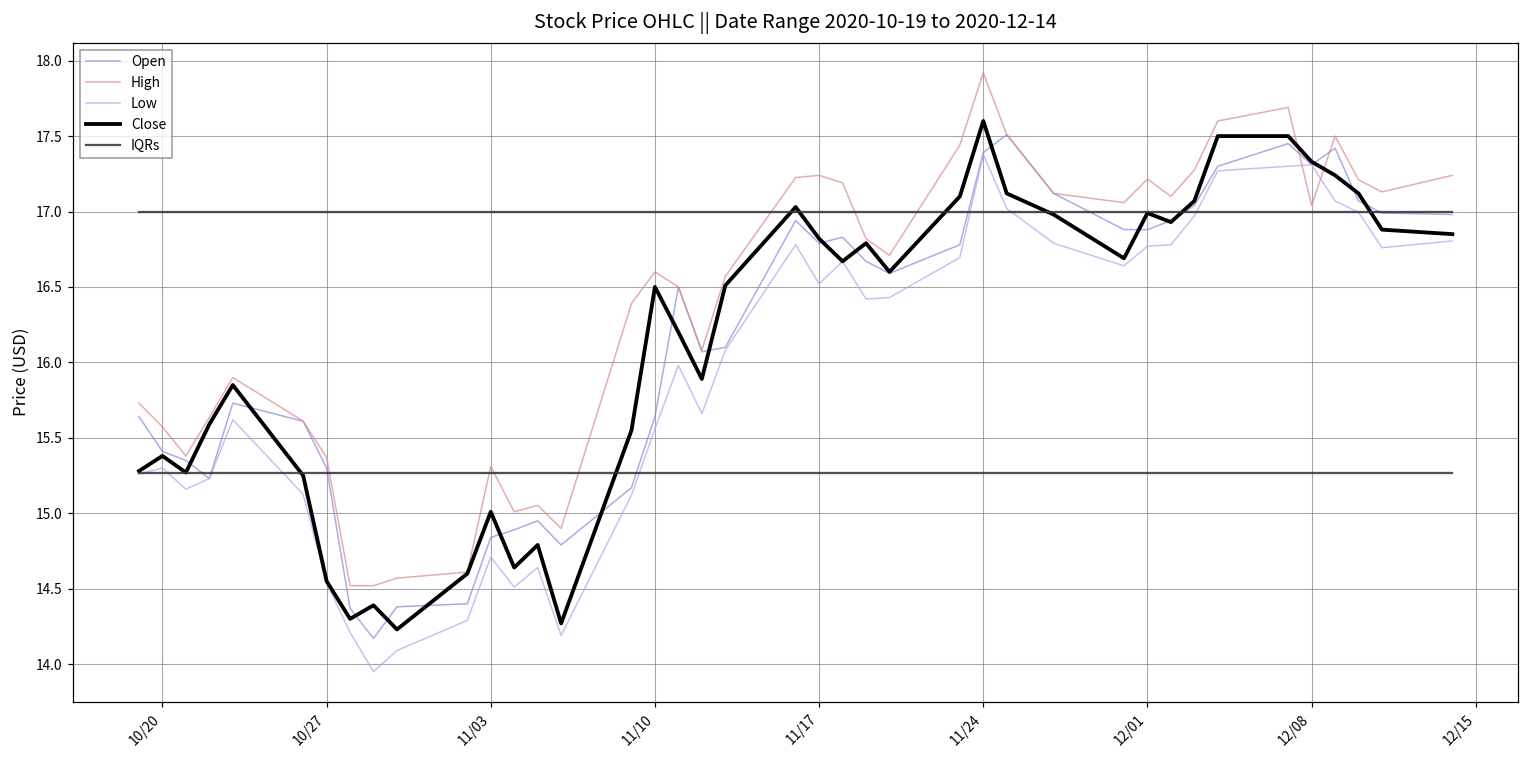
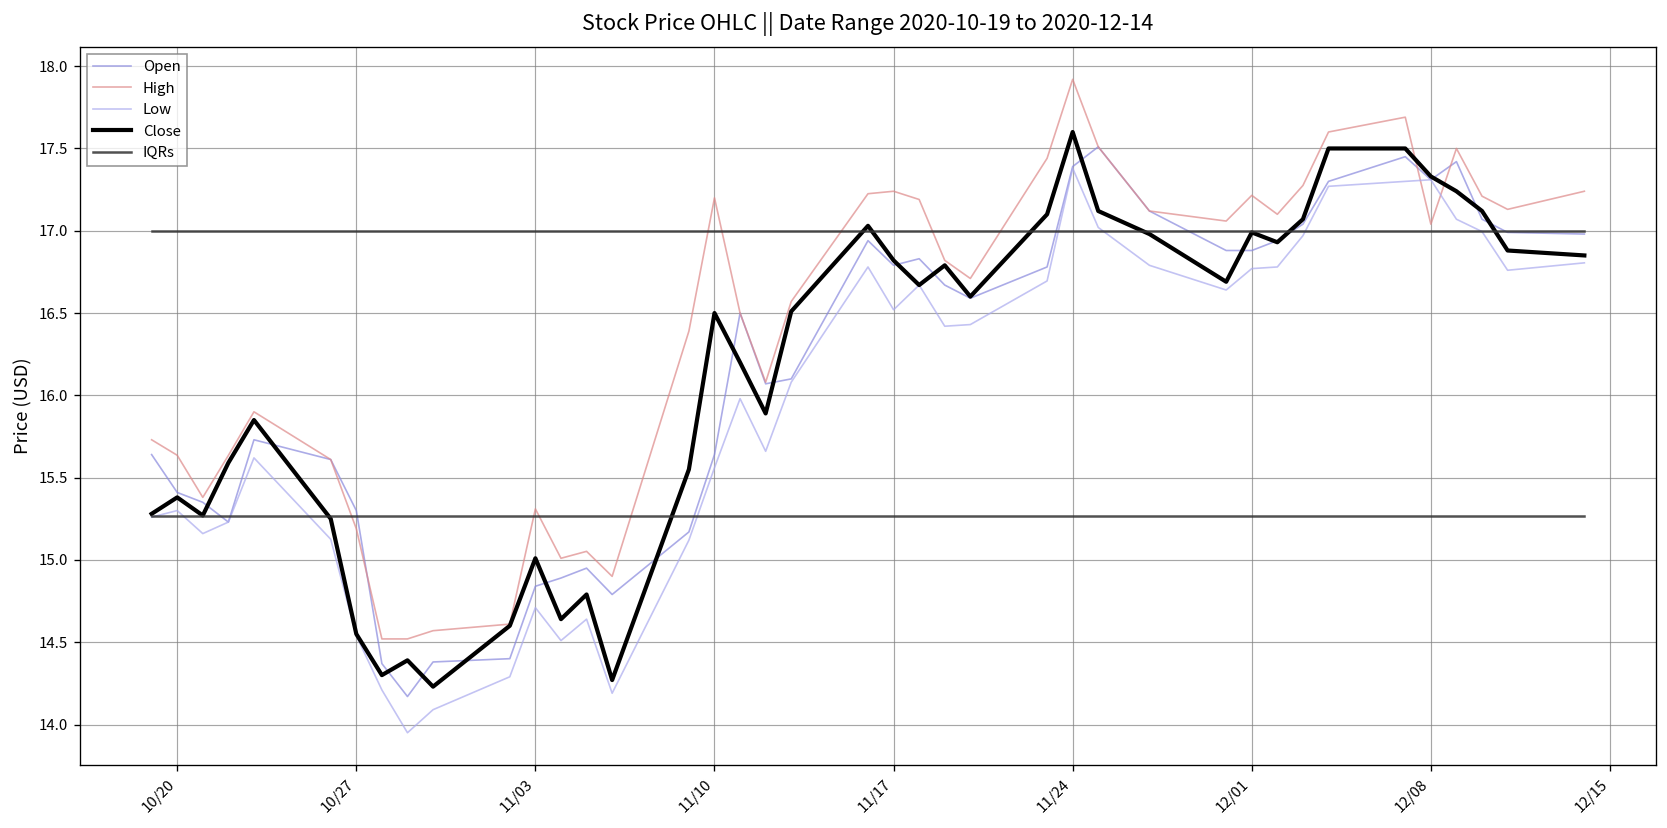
  {
    "High": {
-     "10/20": 15.57,
-     "10/27": 15.37,
+     "10/20": 15.64,
+     "10/27": 15.19,
      "11/03": 15.31,
-     "11/10": 16.6,
+     "11/10": 17.2,
      "11/17": 17.24,
      "11/24": 17.92,
      "12/01": 17.22,
      "12/08": 17.04
    },
    "Close": {
      "10/20": 15.38,
      "11/03": 15.01,
      "11/10": 16.50,
      "11/17": 16.82,
      "11/24": 17.60,
      "12/08": 17.33
    }
  }
